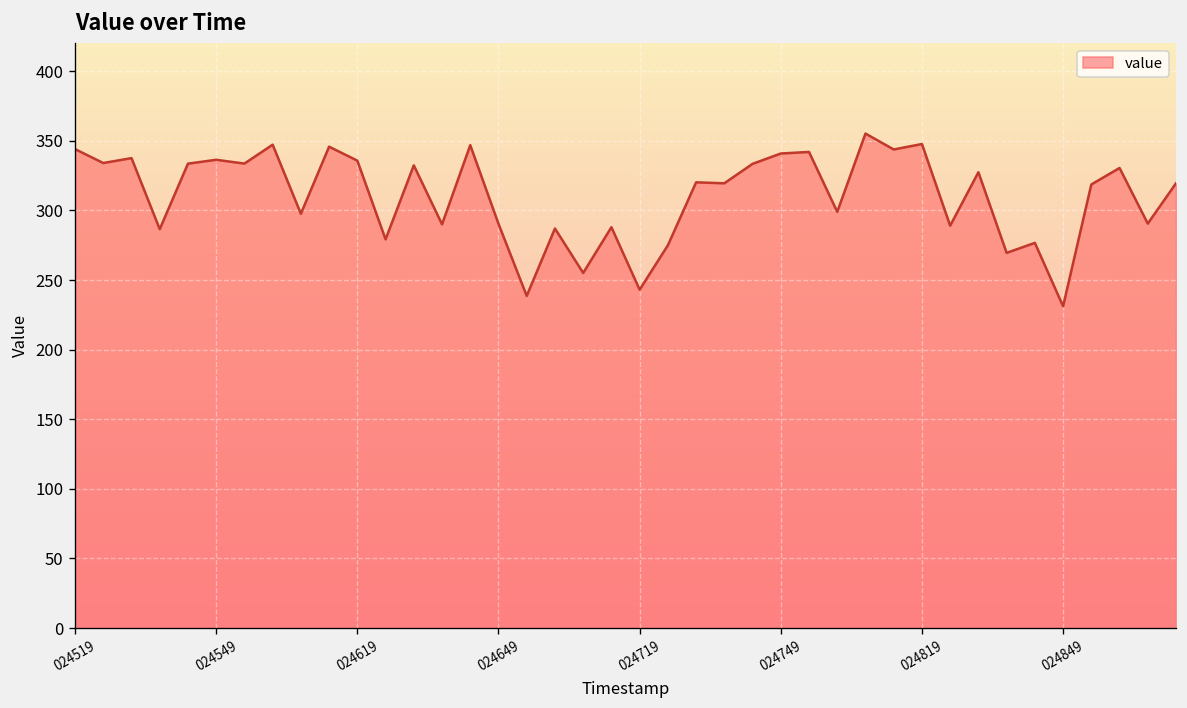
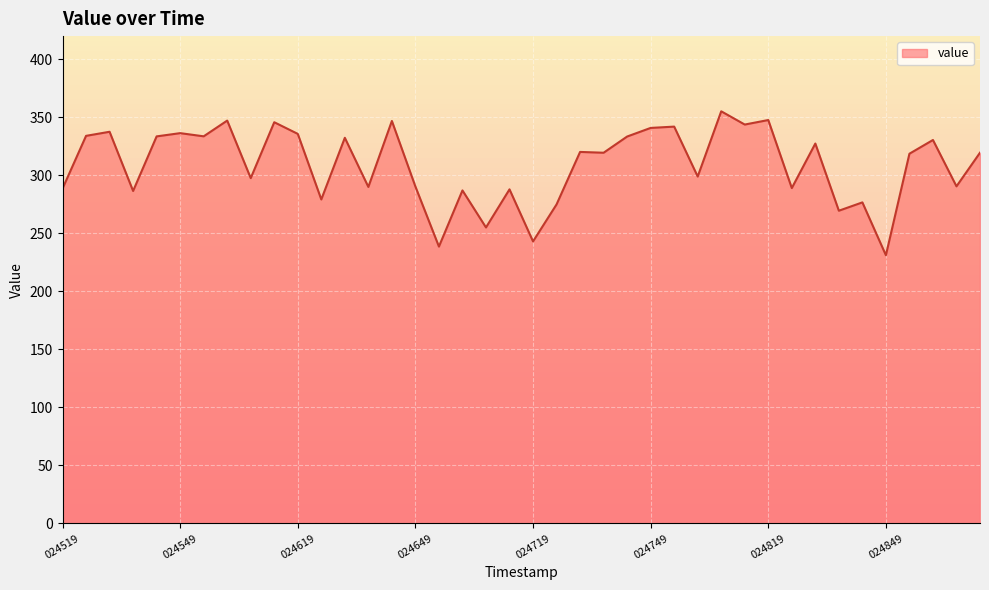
  {
-   "024519": 344,
+   "024519": 289,
    "024549": 336,
    "024619": 336,
    "024649": 290,
    "024719": 243,
    "024749": 341,
    "024819": 348,
    "024849": 231
  }
